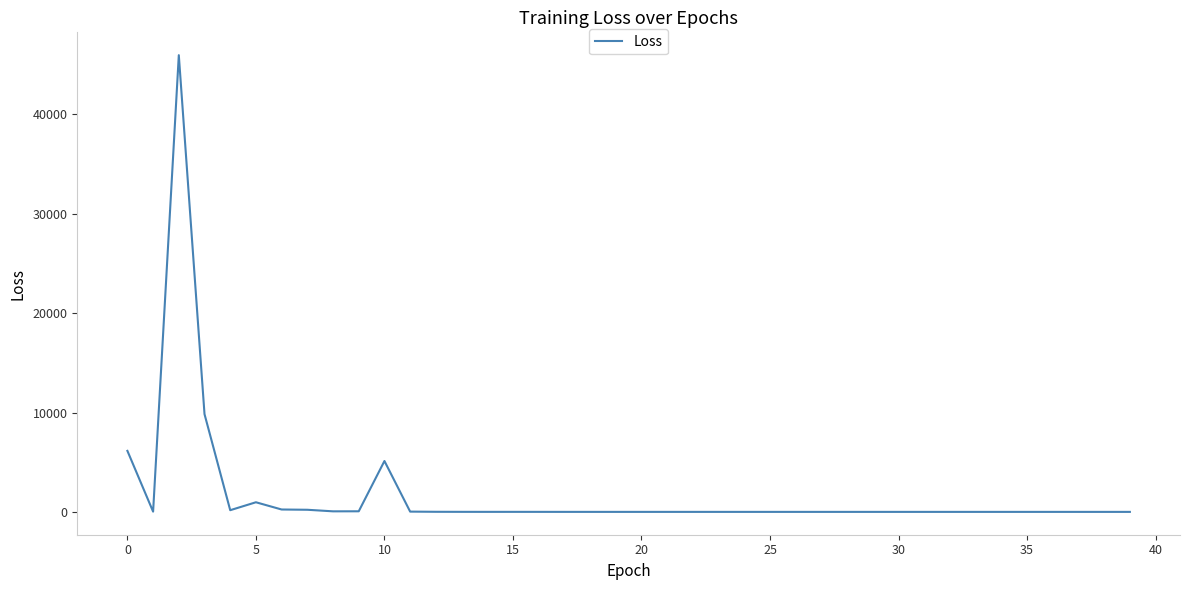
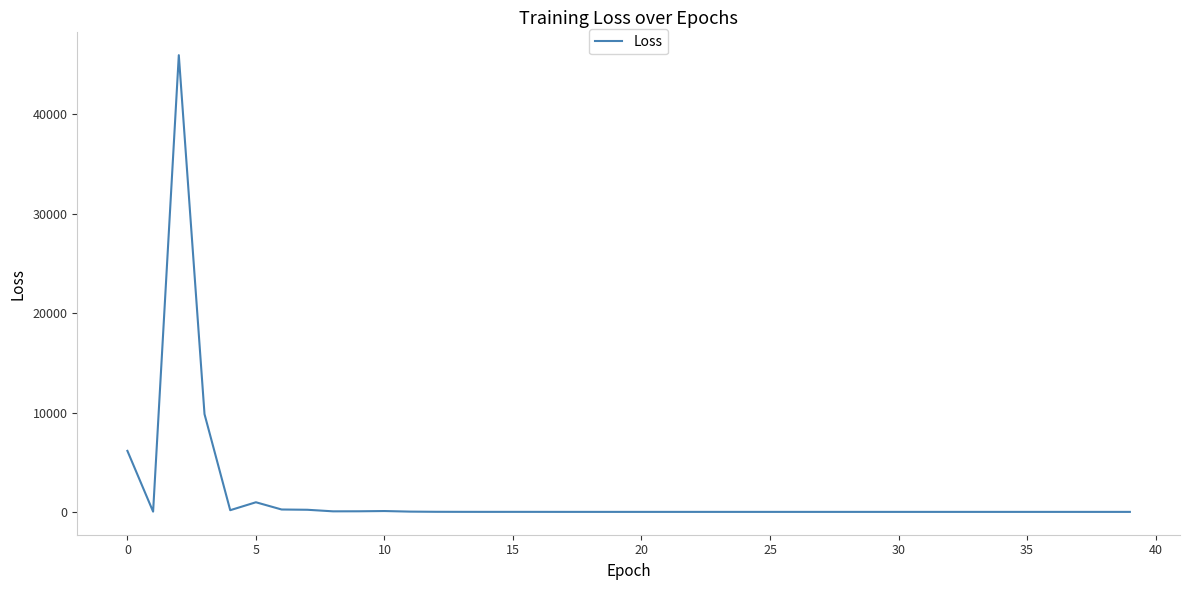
  {
    "0": 6000,
    "5": 1000,
-   "10": 5000,
+   "10": 0,
    "15": 0,
    "20": 0,
    "25": 0,
    "30": 0,
    "35": 0
  }
